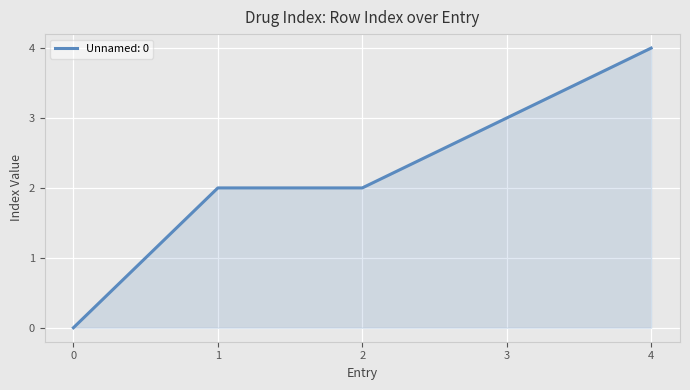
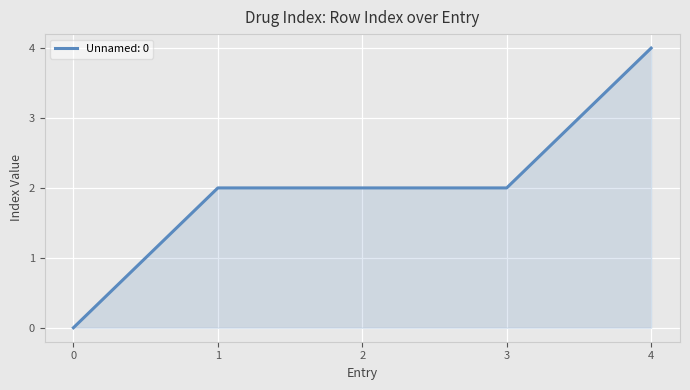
  {
    "0": 0,
    "1": 2,
    "2": 2,
-   "3": 3,
+   "3": 2,
    "4": 4
  }
